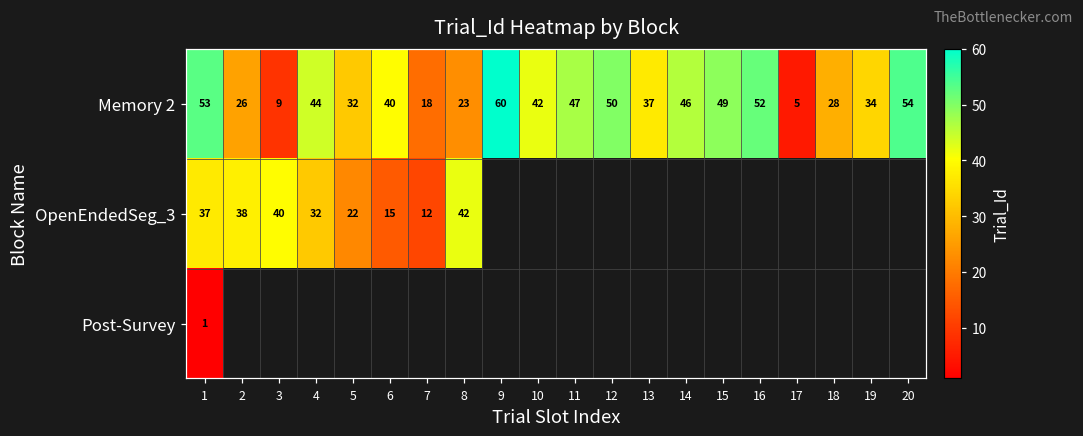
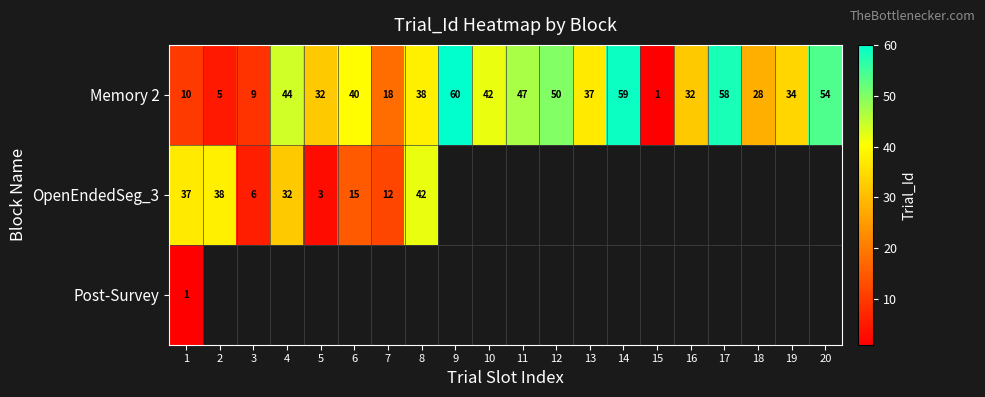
  {
    "Memory 2": {
-     "1": 53,
-     "2": 26,
+     "1": 10,
+     "2": 5,
      "3": 9,
      "4": 44,
      "5": 32,
      "6": 40,
      "7": 18,
-     "8": 23,
+     "8": 38,
      "9": 60,
      "10": 42,
      "11": 47,
      "12": 50,
      "13": 37,
-     "14": 46,
-     "15": 49,
-     "16": 52,
-     "17": 5,
+     "14": 59,
+     "15": 1,
+     "16": 32,
+     "17": 58,
      "18": 28,
      "19": 34,
      "20": 54
    },
    "OpenEndedSeg_3": {
      "1": 37,
      "2": 38,
-     "3": 40,
+     "3": 6,
      "4": 32,
-     "5": 22,
+     "5": 3,
      "6": 15,
      "7": 12,
      "8": 42
    },
    "Post-Survey": {
      "1": 1
    }
  }
